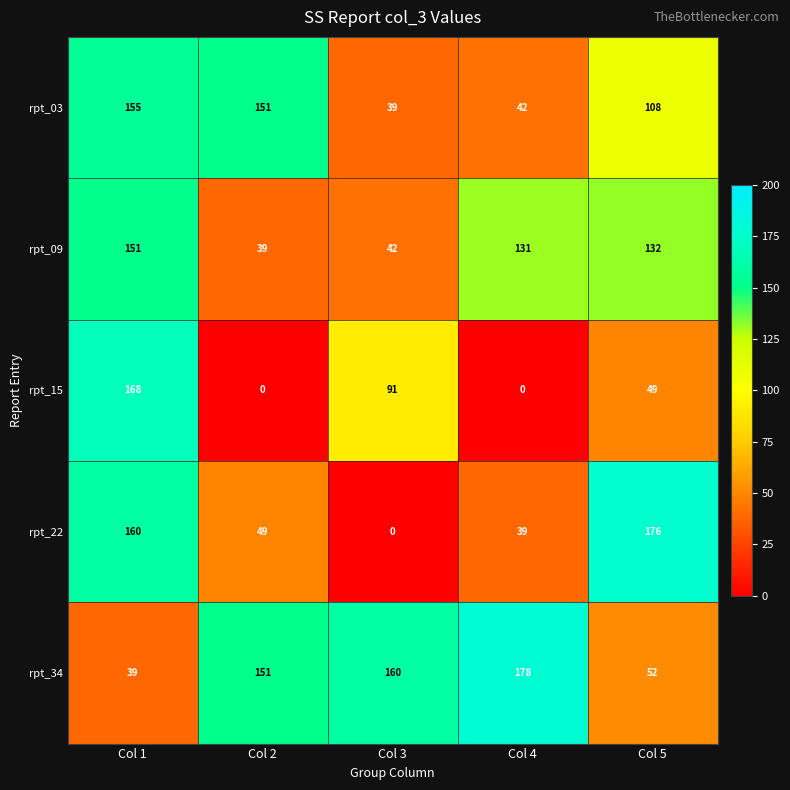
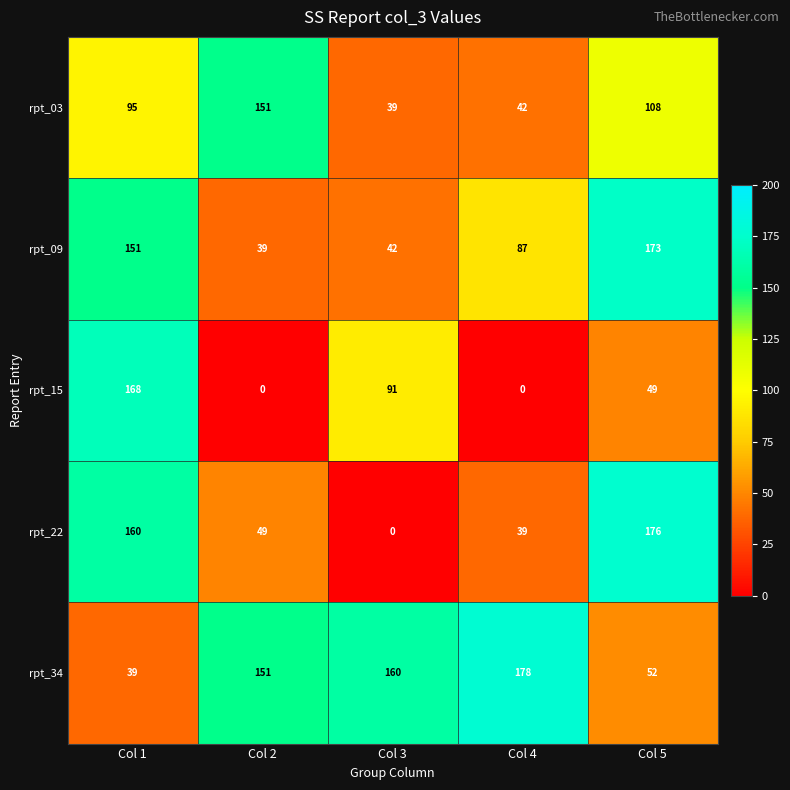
  {
    "rpt_03": {
-     "Col 1": 155,
+     "Col 1": 95,
      "Col 2": 151,
      "Col 3": 39,
      "Col 4": 42,
      "Col 5": 108
    },
    "rpt_09": {
      "Col 1": 151,
      "Col 2": 39,
      "Col 3": 42,
-     "Col 4": 131,
-     "Col 5": 132
+     "Col 4": 87,
+     "Col 5": 173
    },
    "rpt_15": {
      "Col 1": 168,
      "Col 2": 0,
      "Col 3": 91,
      "Col 4": 0,
      "Col 5": 49
    },
    "rpt_22": {
      "Col 1": 160,
      "Col 2": 49,
      "Col 3": 0,
      "Col 4": 39,
      "Col 5": 176
    },
    "rpt_34": {
      "Col 1": 39,
      "Col 2": 151,
      "Col 3": 160,
      "Col 4": 178,
      "Col 5": 52
    }
  }
